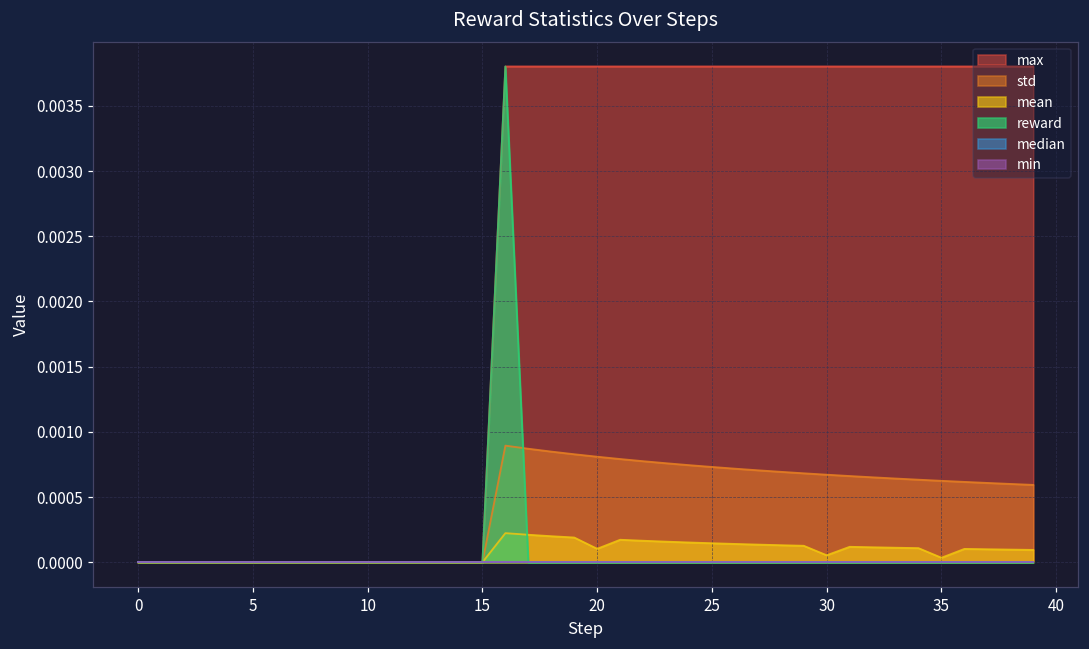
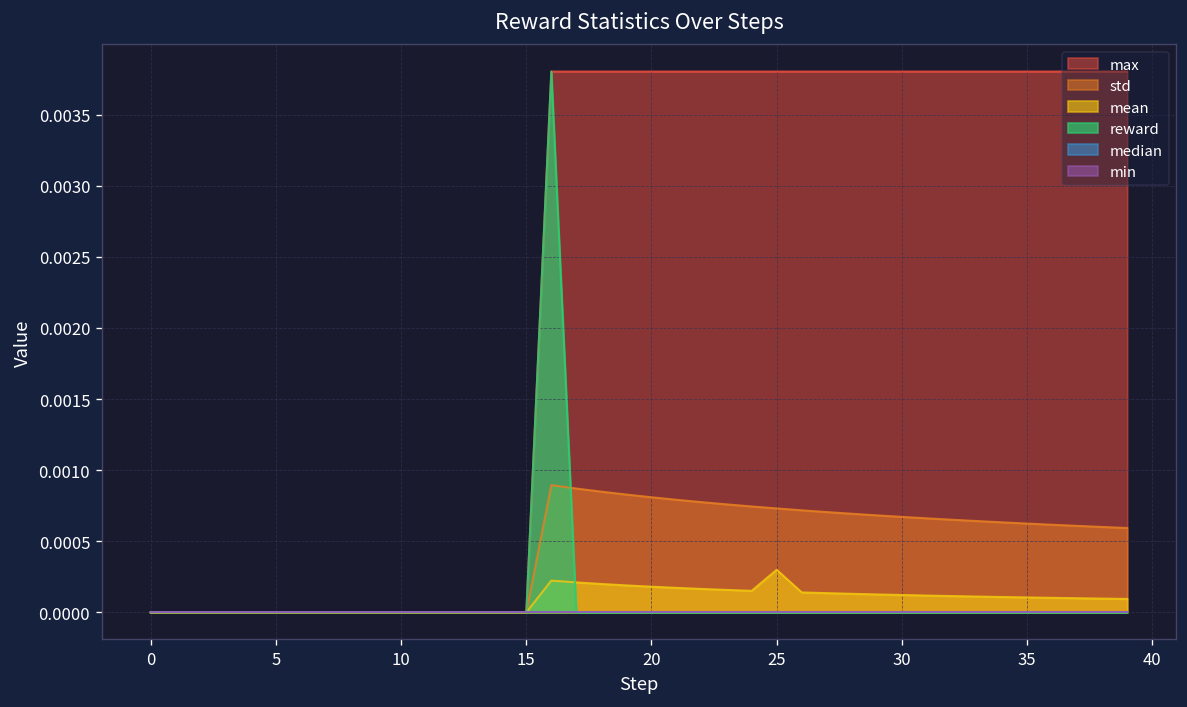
  {
    "mean": {
-     "20": 0.00010,
-     "25": 0.00015,
-     "30": 0.00005,
-     "35": 0.00003
+     "20": 0.00018,
+     "25": 0.00030,
+     "30": 0.00012,
+     "35": 0.00011
    }
  }
